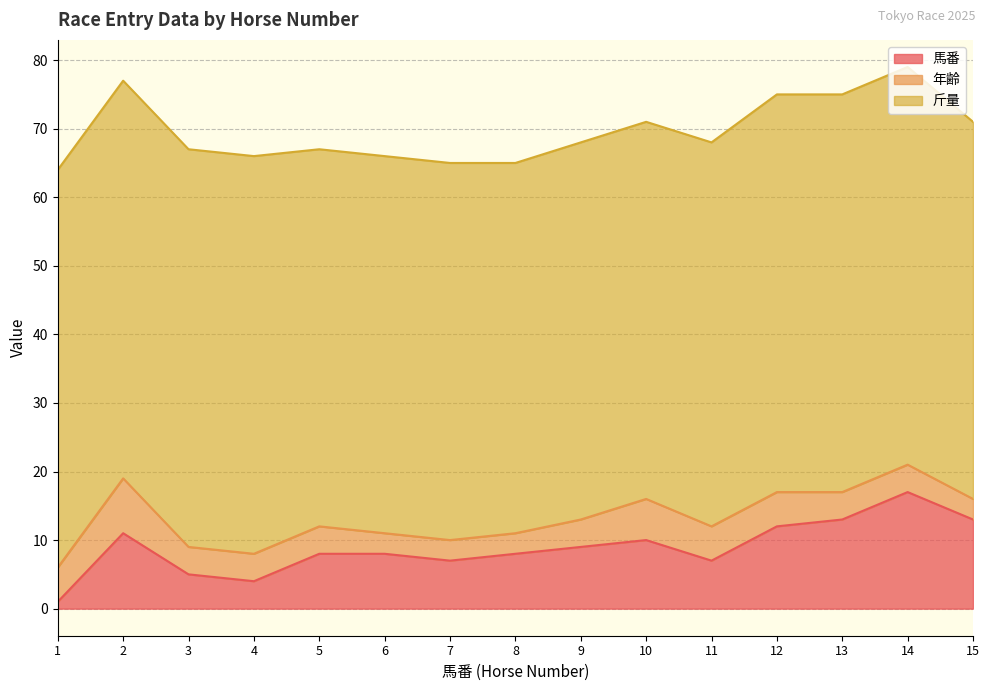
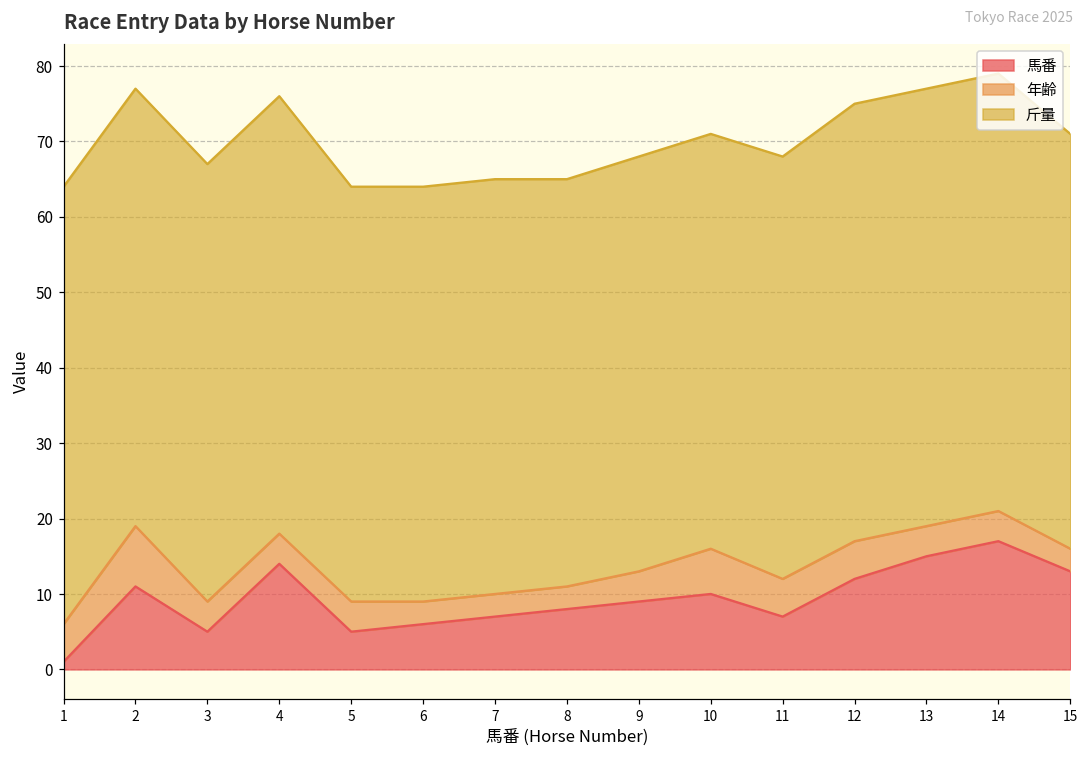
  {
    "馬番": {
      "1": 1,
      "2": 11,
      "3": 5,
-     "4": 4,
-     "5": 8,
-     "6": 8,
+     "4": 14,
+     "5": 5,
+     "6": 6,
      "7": 7,
      "8": 8,
      "9": 9,
      "10": 10,
      "11": 7,
      "12": 12,
-     "13": 13,
+     "13": 15,
      "14": 17,
      "15": 13
    }
  }
